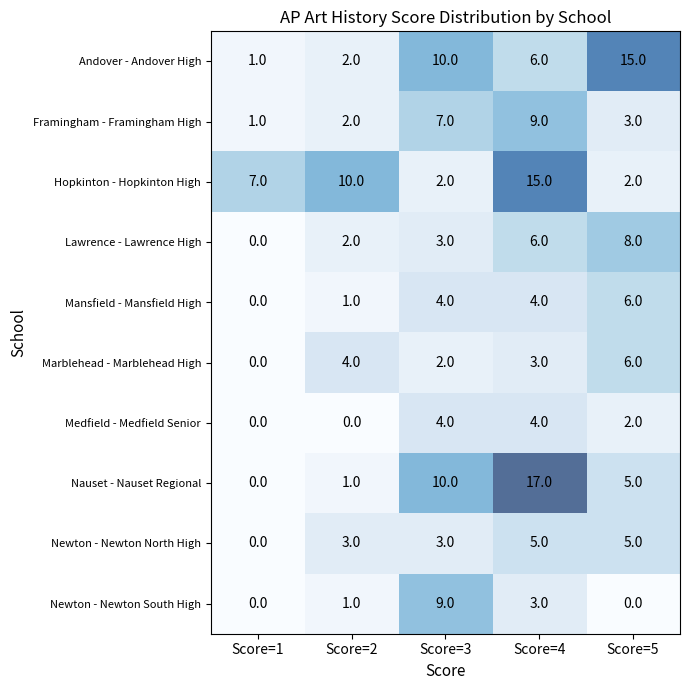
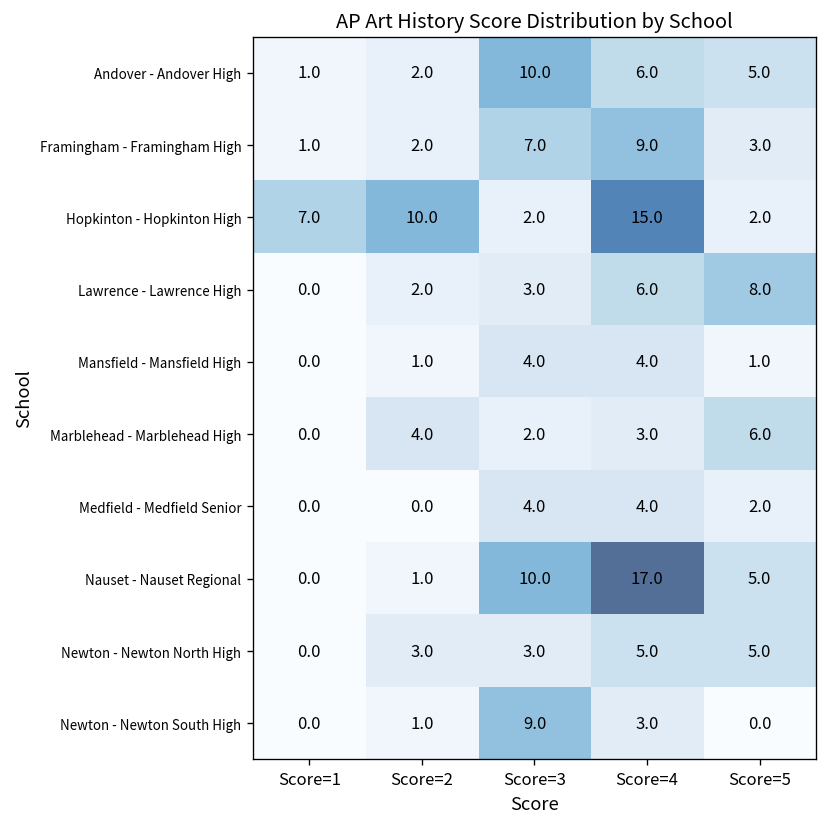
  {
    "Andover - Andover High": {
      "Score=1": 1.0,
      "Score=2": 2.0,
      "Score=3": 10.0,
      "Score=4": 6.0,
-     "Score=5": 15.0
+     "Score=5": 5.0
    },
    "Framingham - Framingham High": {
      "Score=1": 1.0,
      "Score=2": 2.0,
      "Score=3": 7.0,
      "Score=4": 9.0,
      "Score=5": 3.0
    },
    "Hopkinton - Hopkinton High": {
      "Score=1": 7.0,
      "Score=2": 10.0,
      "Score=3": 2.0,
      "Score=4": 15.0,
      "Score=5": 2.0
    },
    "Lawrence - Lawrence High": {
      "Score=1": 0.0,
      "Score=2": 2.0,
      "Score=3": 3.0,
      "Score=4": 6.0,
      "Score=5": 8.0
    },
    "Mansfield - Mansfield High": {
      "Score=1": 0.0,
      "Score=2": 1.0,
      "Score=3": 4.0,
      "Score=4": 4.0,
-     "Score=5": 6.0
+     "Score=5": 1.0
    },
    "Marblehead - Marblehead High": {
      "Score=1": 0.0,
      "Score=2": 4.0,
      "Score=3": 2.0,
      "Score=4": 3.0,
      "Score=5": 6.0
    },
    "Medfield - Medfield Senior": {
      "Score=1": 0.0,
      "Score=2": 0.0,
      "Score=3": 4.0,
      "Score=4": 4.0,
      "Score=5": 2.0
    },
    "Nauset - Nauset Regional": {
      "Score=1": 0.0,
      "Score=2": 1.0,
      "Score=3": 10.0,
      "Score=4": 17.0,
      "Score=5": 5.0
    },
    "Newton - Newton North High": {
      "Score=1": 0.0,
      "Score=2": 3.0,
      "Score=3": 3.0,
      "Score=4": 5.0,
      "Score=5": 5.0
    },
    "Newton - Newton South High": {
      "Score=1": 0.0,
      "Score=2": 1.0,
      "Score=3": 9.0,
      "Score=4": 3.0,
      "Score=5": 0.0
    }
  }
